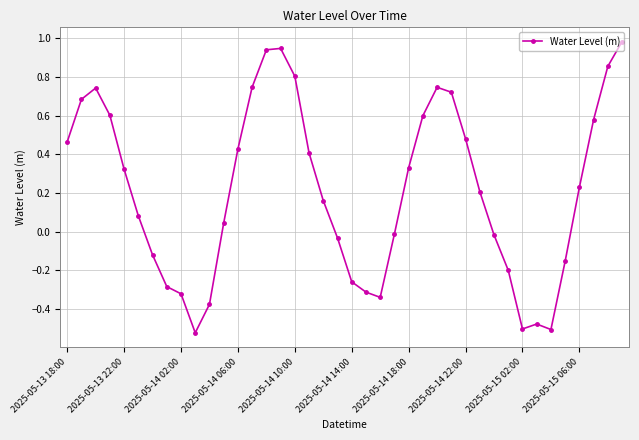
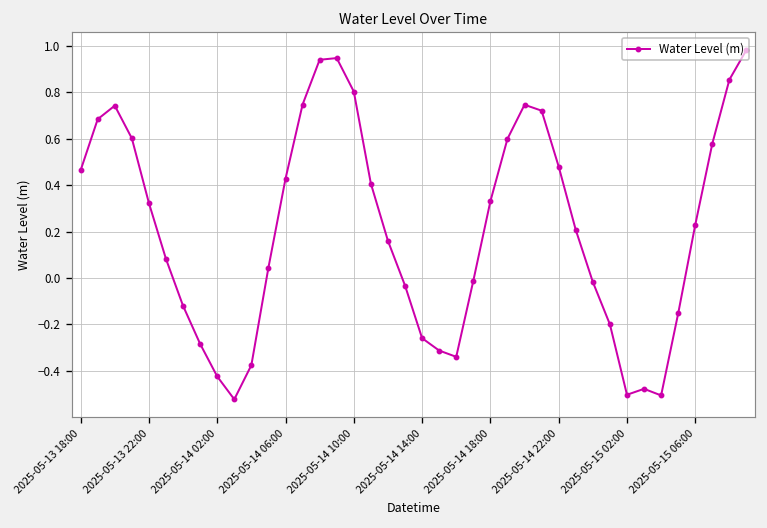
  {
    "2025-05-13 18:00": 0.46,
    "2025-05-13 22:00": 0.32,
-   "2025-05-14 02:00": -0.32,
+   "2025-05-14 02:00": -0.42,
    "2025-05-14 06:00": 0.43,
    "2025-05-14 10:00": 0.80,
    "2025-05-14 14:00": -0.26,
    "2025-05-14 18:00": 0.33,
    "2025-05-14 22:00": 0.48,
    "2025-05-15 02:00": -0.50,
    "2025-05-15 06:00": 0.23
  }
